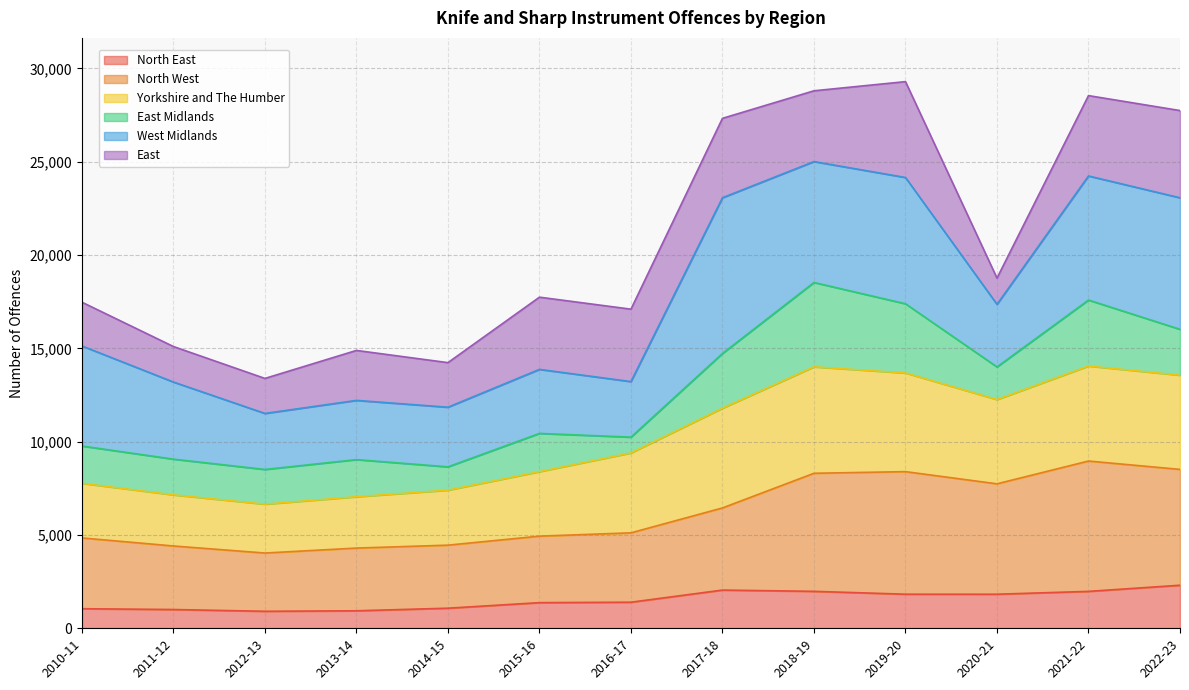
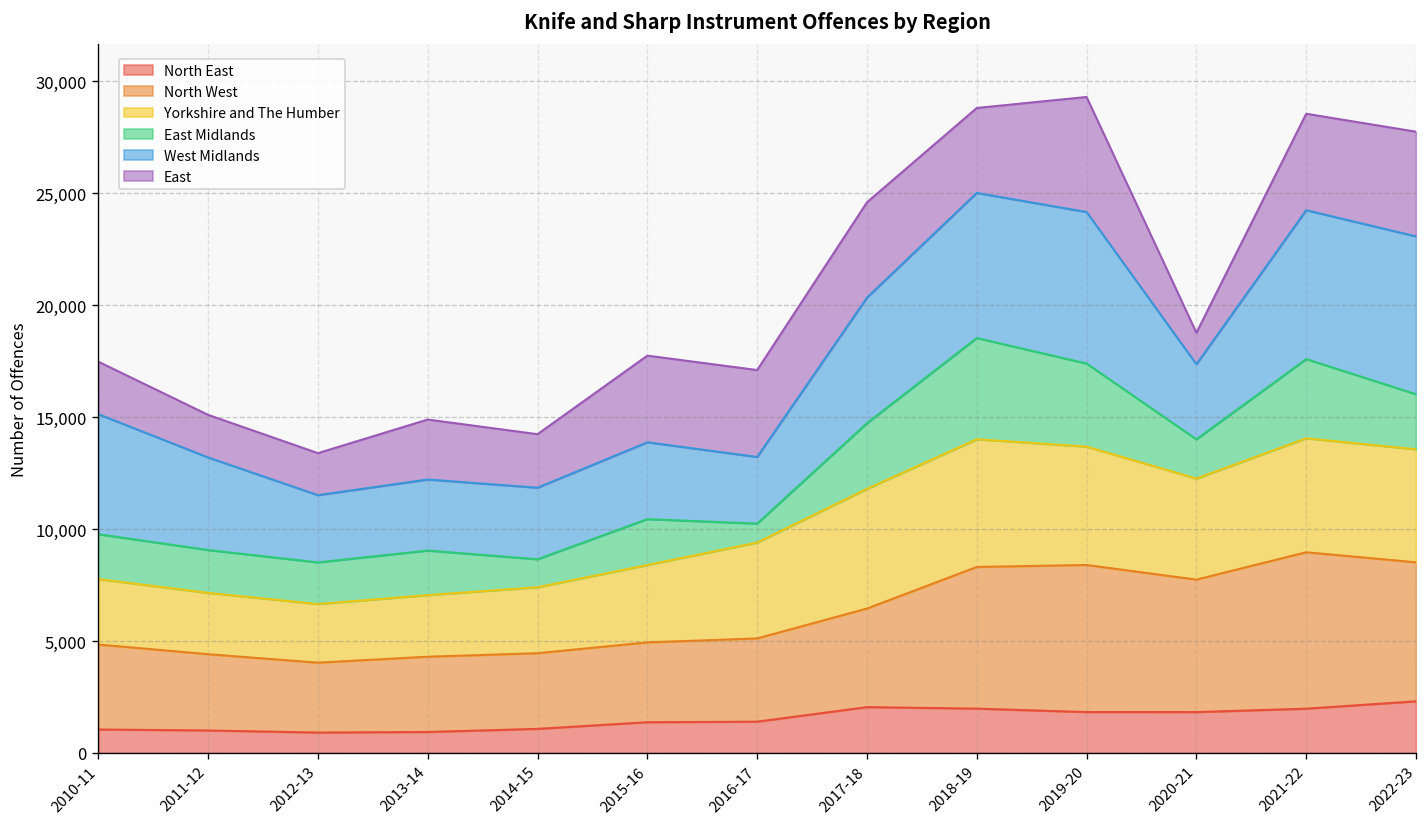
  {
    "East Midlands": {
      "2010-11": "2,000",
      "2011-12": "1,900",
      "2012-13": "1,900",
      "2013-14": "2,000",
      "2014-15": "1,200",
      "2015-16": "2,000",
      "2016-17": "800",
      "2017-18": "2,900",
      "2018-19": "4,500",
      "2019-20": "3,700",
      "2020-21": "1,700",
      "2021-22": "3,500",
      "2022-23": "2,500"
    },
    "West Midlands": {
      "2010-11": "5,400",
      "2011-12": "4,100",
      "2012-13": "3,000",
      "2013-14": "3,200",
      "2014-15": "3,200",
      "2015-16": "3,400",
      "2016-17": "3,000",
-     "2017-18": "8,300",
+     "2017-18": "5,600",
      "2018-19": "6,500",
      "2019-20": "6,800",
      "2020-21": "3,400",
      "2021-22": "6,600",
      "2022-23": "7,000"
    },
    "East": {
      "2010-11": "2,300",
      "2011-12": "1,900",
      "2012-13": "1,900",
      "2013-14": "2,700",
      "2014-15": "2,400",
      "2015-16": "3,900",
      "2016-17": "3,900",
      "2017-18": "4,300",
      "2018-19": "3,800",
      "2019-20": "5,100",
      "2020-21": "1,400",
      "2021-22": "4,300",
      "2022-23": "4,700"
    }
  }
